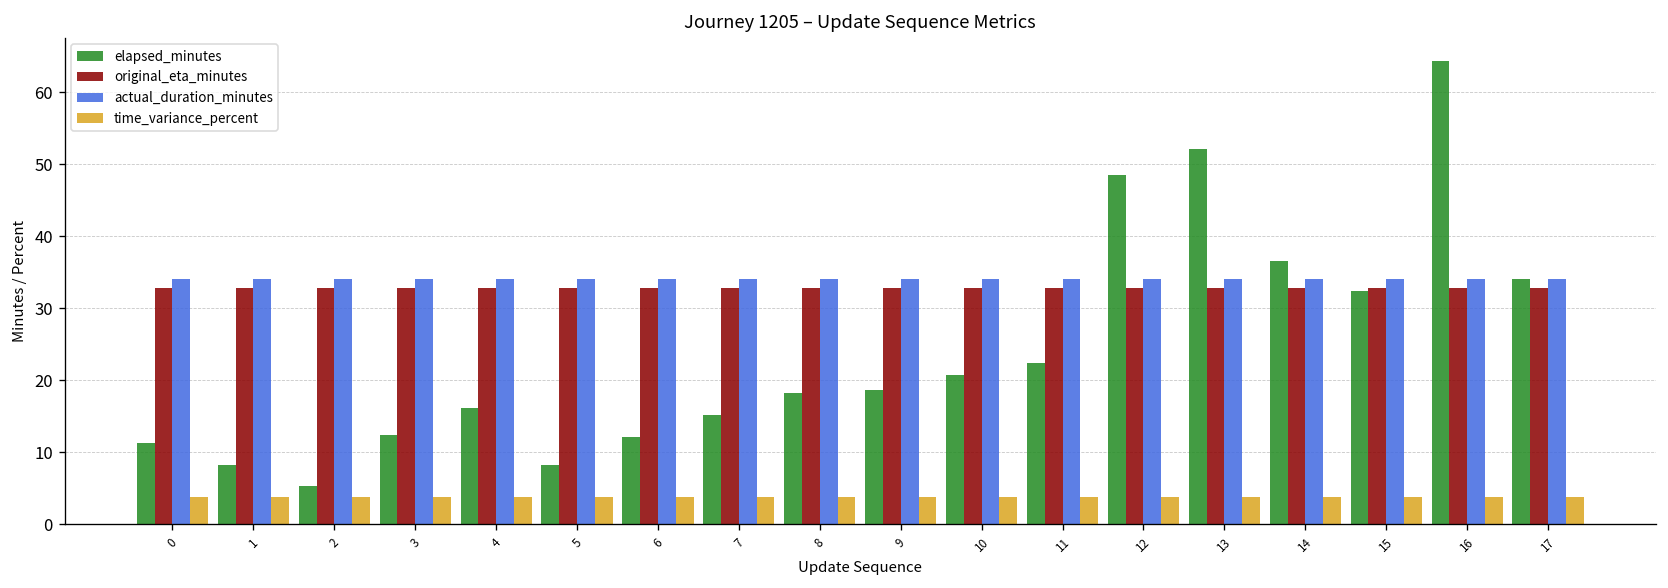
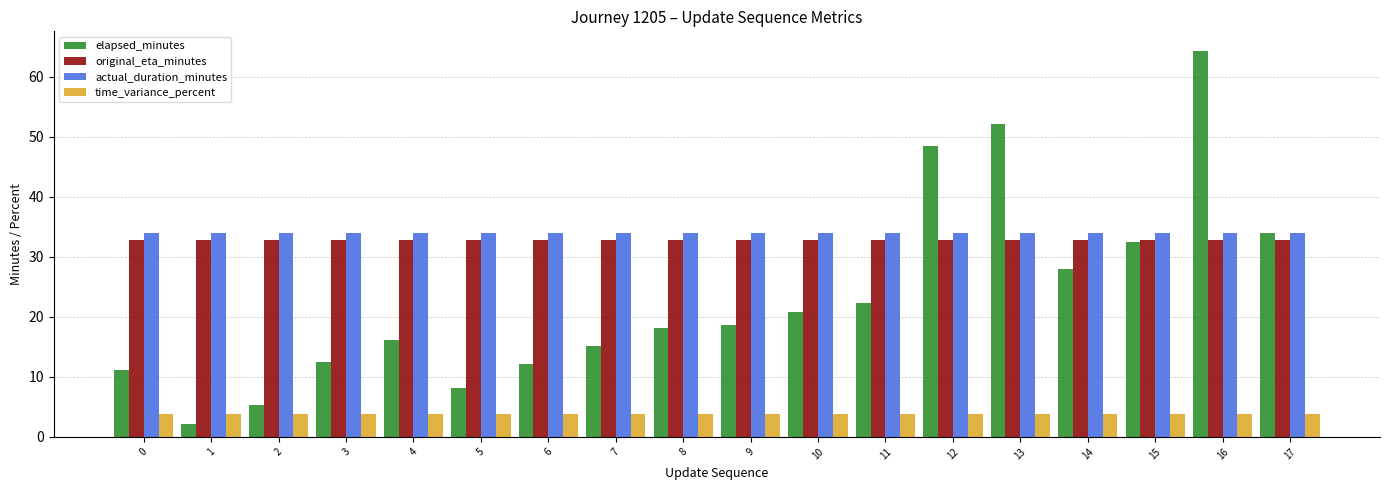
  {
    "elapsed_minutes": {
      "0": 11,
-     "1": 8,
+     "1": 2,
      "2": 5,
      "3": 12,
      "4": 16,
      "5": 8,
      "6": 12,
      "7": 15,
      "8": 18,
      "9": 19,
      "10": 21,
      "11": 22,
      "12": 48,
      "13": 52,
-     "14": 37,
+     "14": 28,
      "15": 32,
      "16": 64,
      "17": 34
    },
    "original_eta_minutes": {
      "0": 33,
      "1": 33,
      "2": 33,
      "3": 33,
      "4": 33,
      "5": 33,
      "6": 33,
      "7": 33,
      "8": 33,
      "9": 33,
      "10": 33,
      "11": 33,
      "12": 33,
      "13": 33,
      "14": 33,
      "15": 33,
      "16": 33,
      "17": 33
    },
    "actual_duration_minutes": {
      "0": 34,
      "1": 34,
      "2": 34,
      "3": 34,
      "4": 34,
      "5": 34,
      "6": 34,
      "7": 34,
      "8": 34,
      "9": 34,
      "10": 34,
      "11": 34,
      "12": 34,
      "13": 34,
      "14": 34,
      "15": 34,
      "16": 34,
      "17": 34
    },
    "time_variance_percent": {
      "0": 4,
      "1": 4,
      "2": 4,
      "3": 4,
      "4": 4,
      "5": 4,
      "6": 4,
      "7": 4,
      "8": 4,
      "9": 4,
      "10": 4,
      "11": 4,
      "12": 4,
      "13": 4,
      "14": 4,
      "15": 4,
      "16": 4,
      "17": 4
    }
  }
